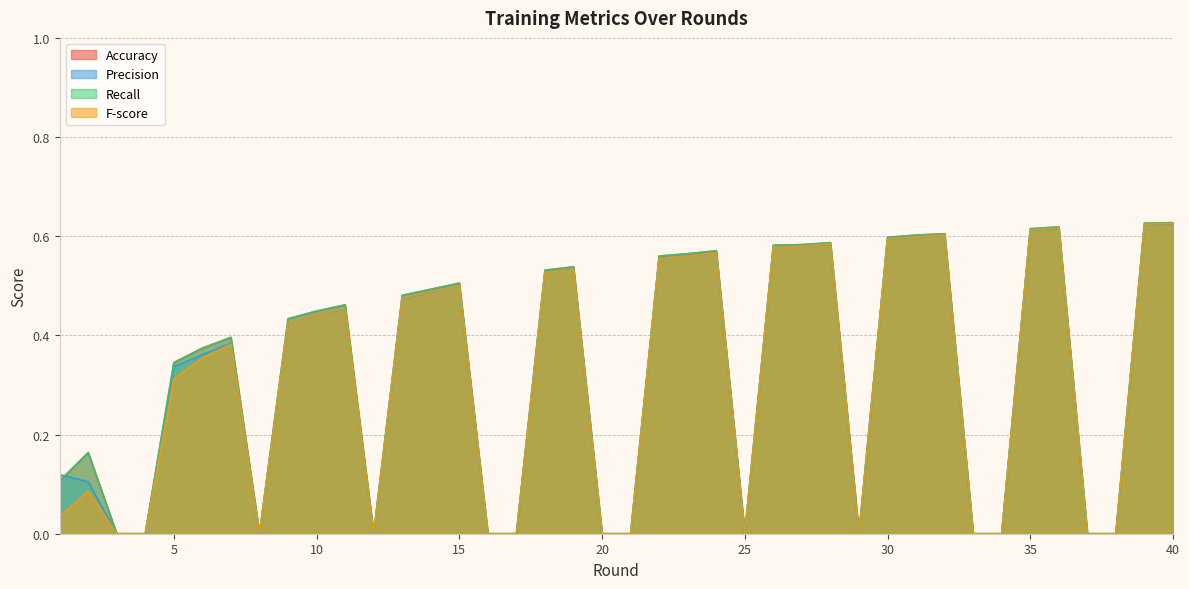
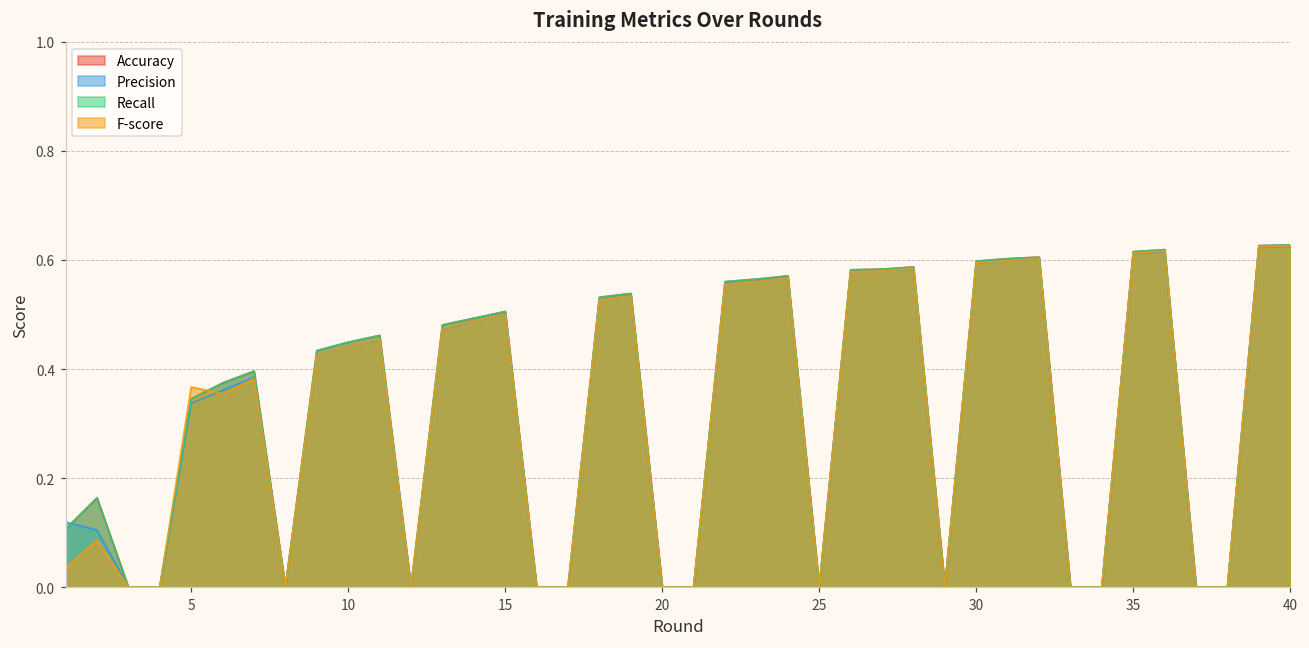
  {
    "Recall": {
      "5": 0.35,
      "10": 0.45,
      "15": 0.51
    },
    "Precision": {
      "5": 0.34
    },
    "F-score": {
-     "5": 0.31
+     "5": 0.37
    }
  }
